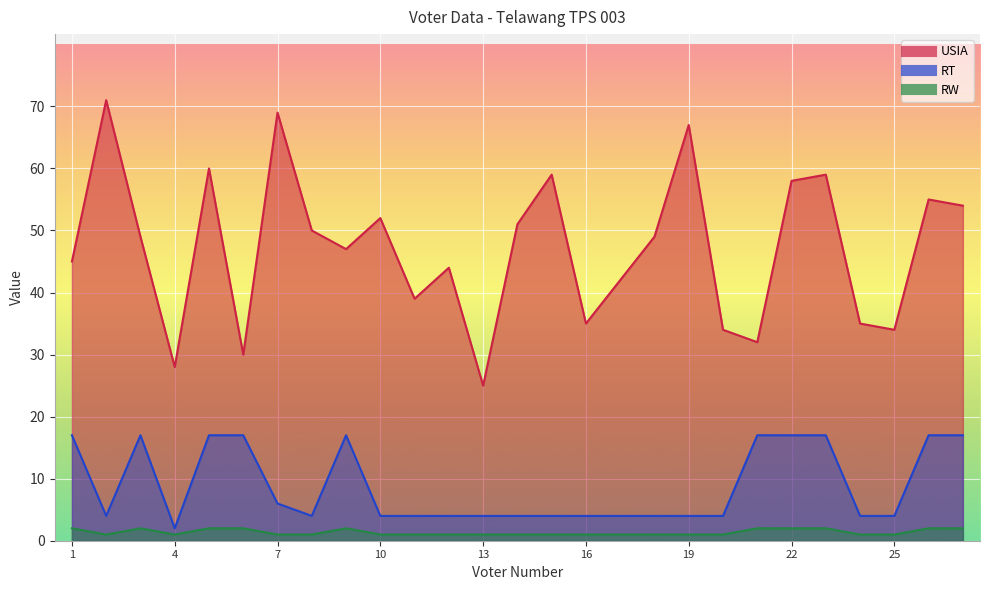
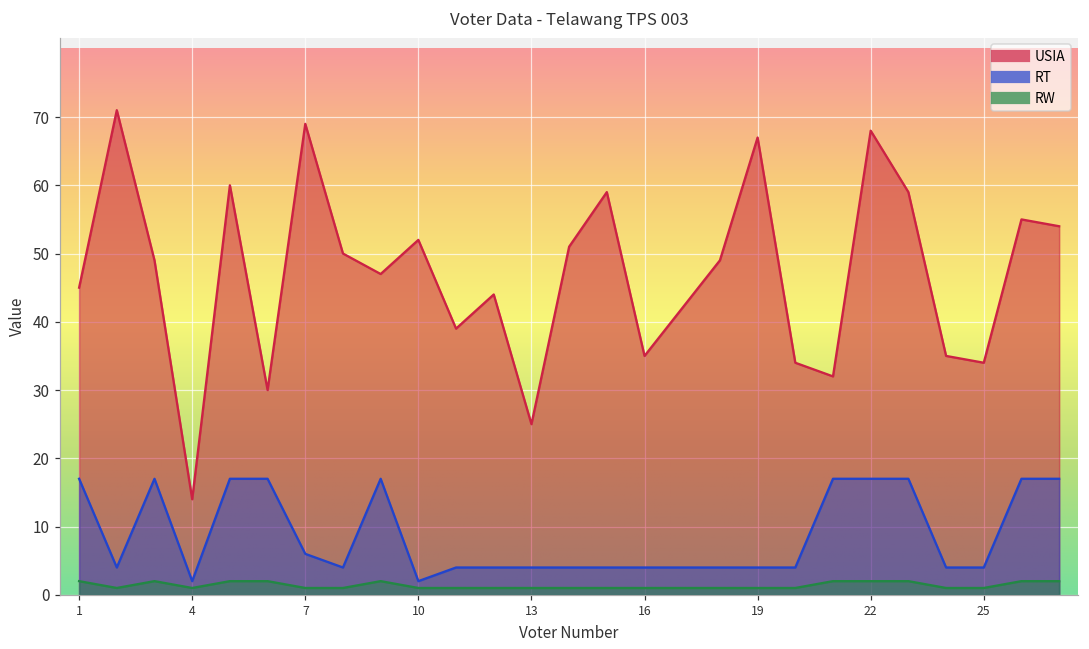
  {
    "USIA": {
      "1": 45,
-     "4": 28,
+     "4": 14,
      "7": 69,
      "10": 52,
      "13": 25,
      "16": 35,
      "19": 67,
-     "22": 58,
+     "22": 68,
      "25": 34
    },
    "RT": {
      "1": 17,
      "4": 2,
      "7": 6,
-     "10": 4,
+     "10": 2,
      "13": 4,
      "16": 4,
      "19": 4,
      "22": 17,
      "25": 4
    },
    "RW": {
      "1": 2,
      "4": 1,
      "7": 1,
      "10": 1,
      "13": 1,
      "16": 1,
      "19": 1,
      "22": 2,
      "25": 1
    }
  }
